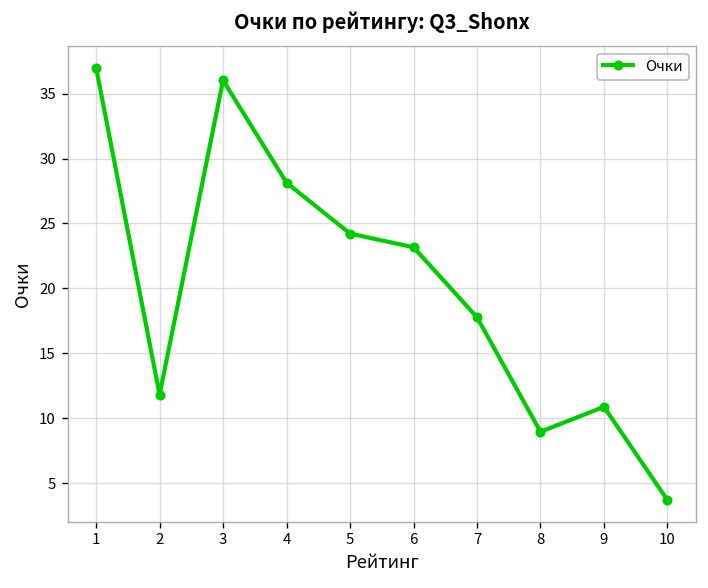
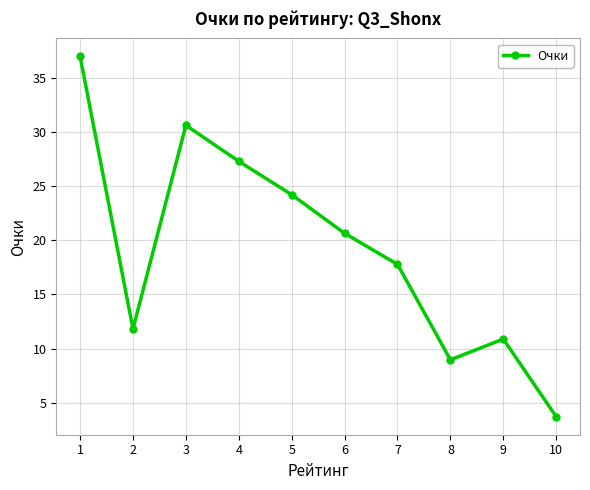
  {
    "1": 37.0,
    "2": 11.8,
-   "3": 36.0,
-   "4": 28.1,
+   "3": 30.6,
+   "4": 27.3,
    "5": 24.2,
-   "6": 23.2,
+   "6": 20.6,
    "7": 17.8,
    "8": 9.0,
    "9": 10.9,
    "10": 3.7
  }
